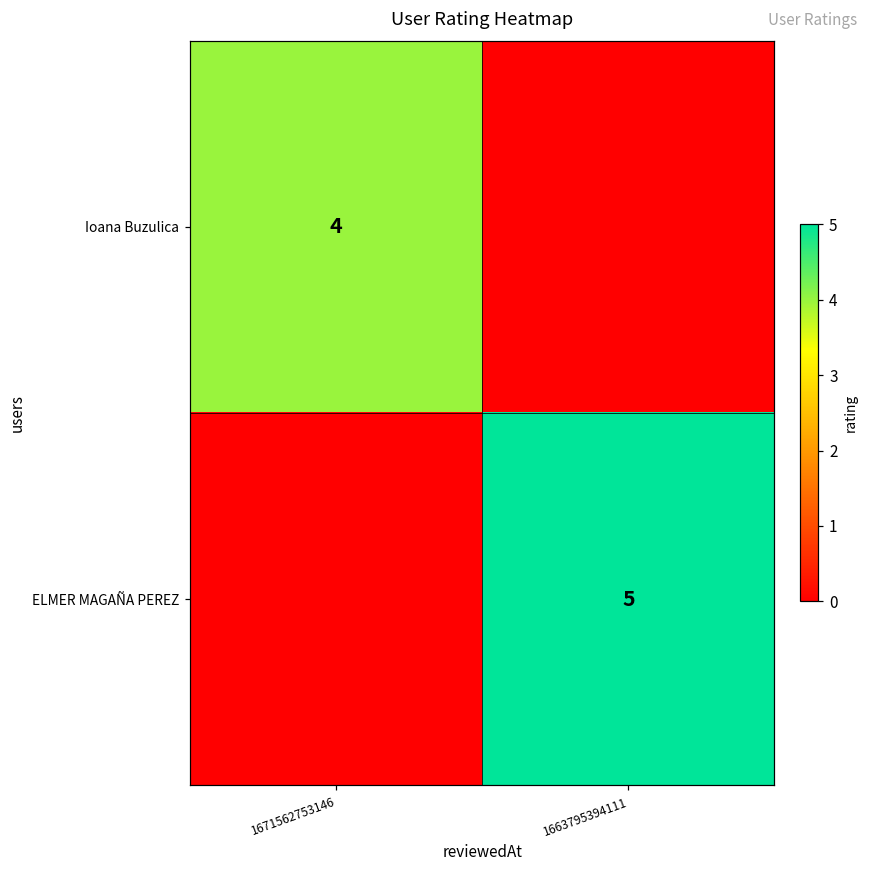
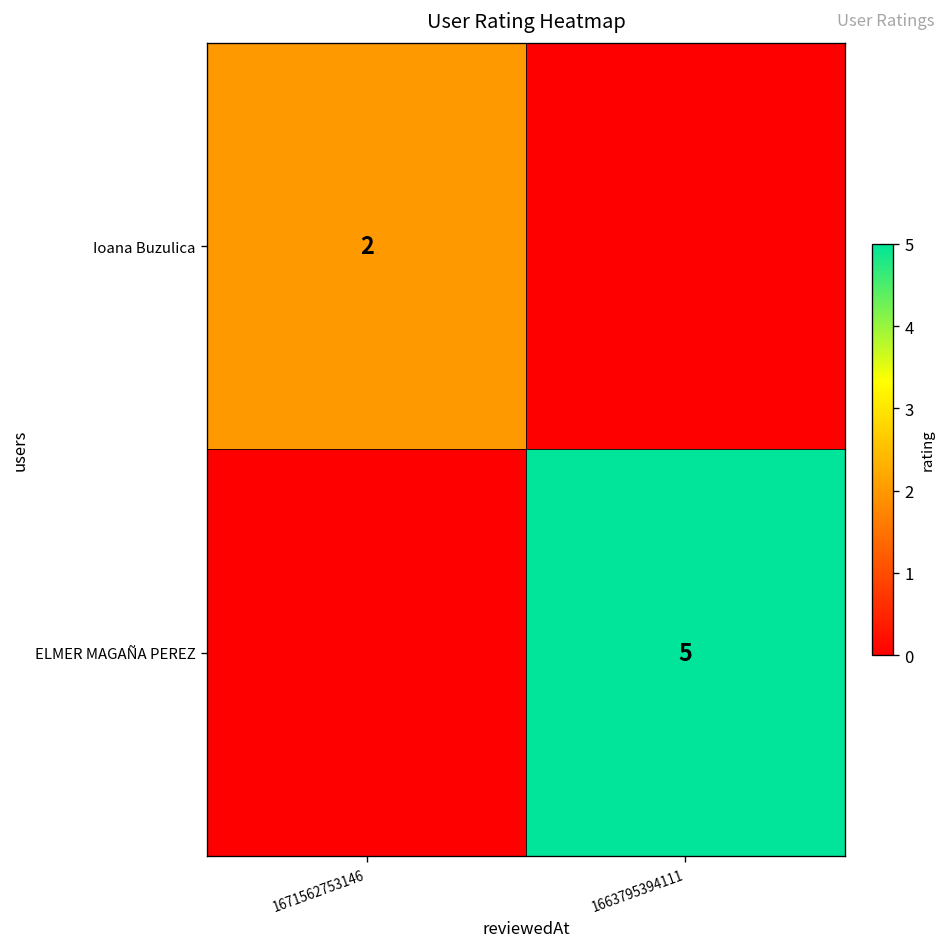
  {
    "Ioana Buzulica": {
-     "1671562753146": 4
+     "1671562753146": 2
    },
    "ELMER MAGAÑA PEREZ": {
      "1663795394111": 5
    }
  }
